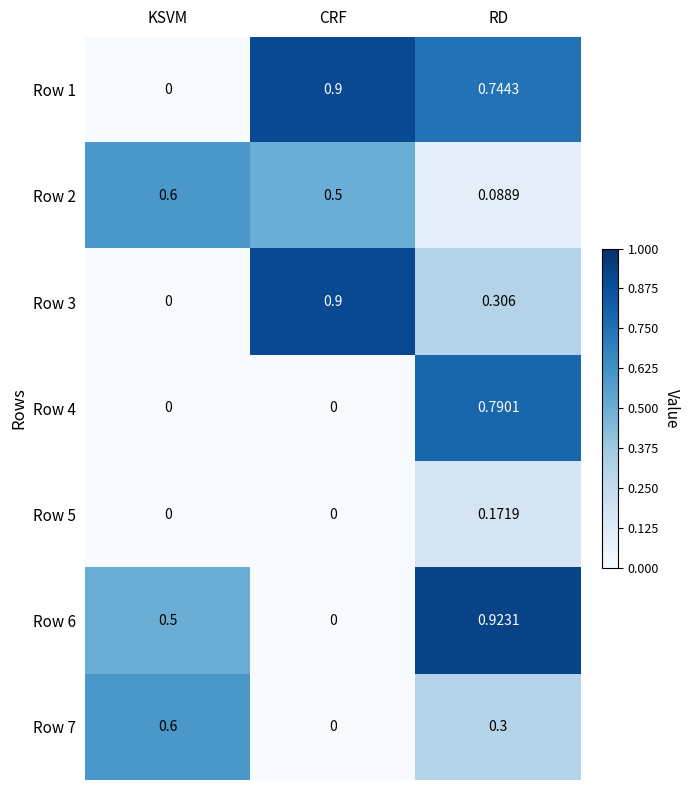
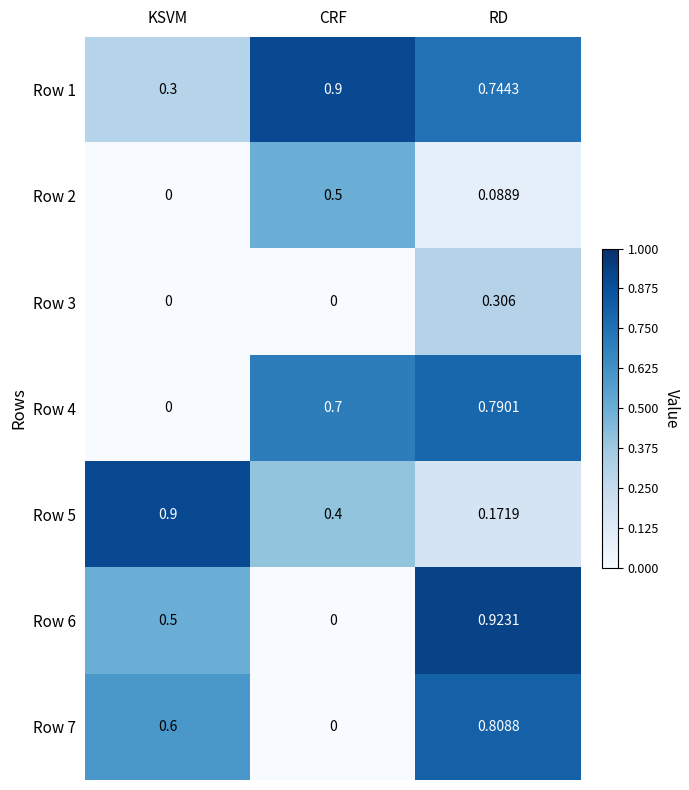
  {
    "Row 1": {
-     "KSVM": 0,
+     "KSVM": 0.3,
      "CRF": 0.9,
      "RD": 0.7443
    },
    "Row 2": {
-     "KSVM": 0.6,
+     "KSVM": 0,
      "CRF": 0.5,
      "RD": 0.0889
    },
    "Row 3": {
      "KSVM": 0,
-     "CRF": 0.9,
+     "CRF": 0,
      "RD": 0.306
    },
    "Row 4": {
      "KSVM": 0,
-     "CRF": 0,
+     "CRF": 0.7,
      "RD": 0.7901
    },
    "Row 5": {
-     "KSVM": 0,
-     "CRF": 0,
+     "KSVM": 0.9,
+     "CRF": 0.4,
      "RD": 0.1719
    },
    "Row 6": {
      "KSVM": 0.5,
      "CRF": 0,
      "RD": 0.9231
    },
    "Row 7": {
      "KSVM": 0.6,
      "CRF": 0,
-     "RD": 0.3
+     "RD": 0.8088
    }
  }
